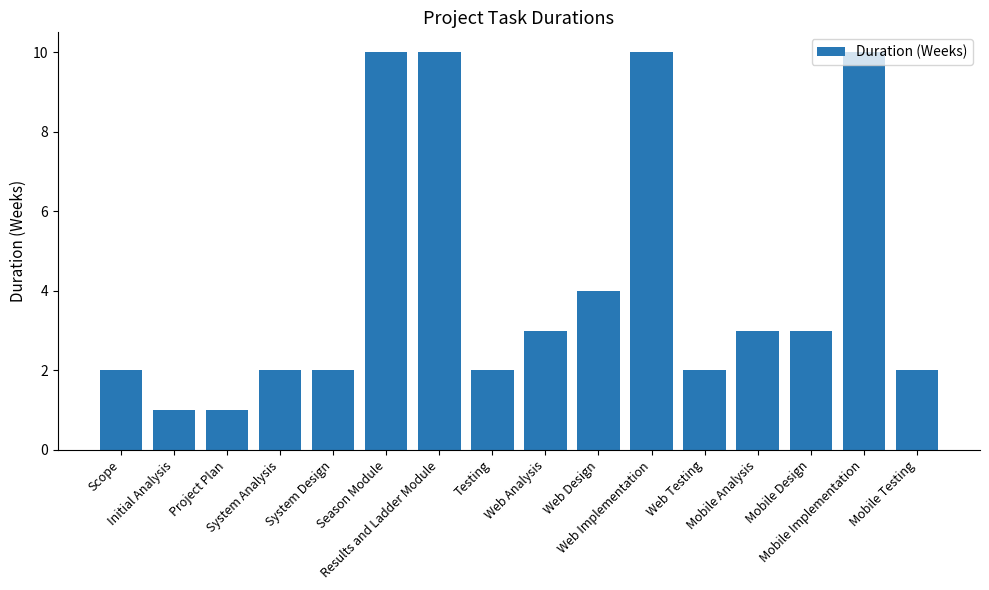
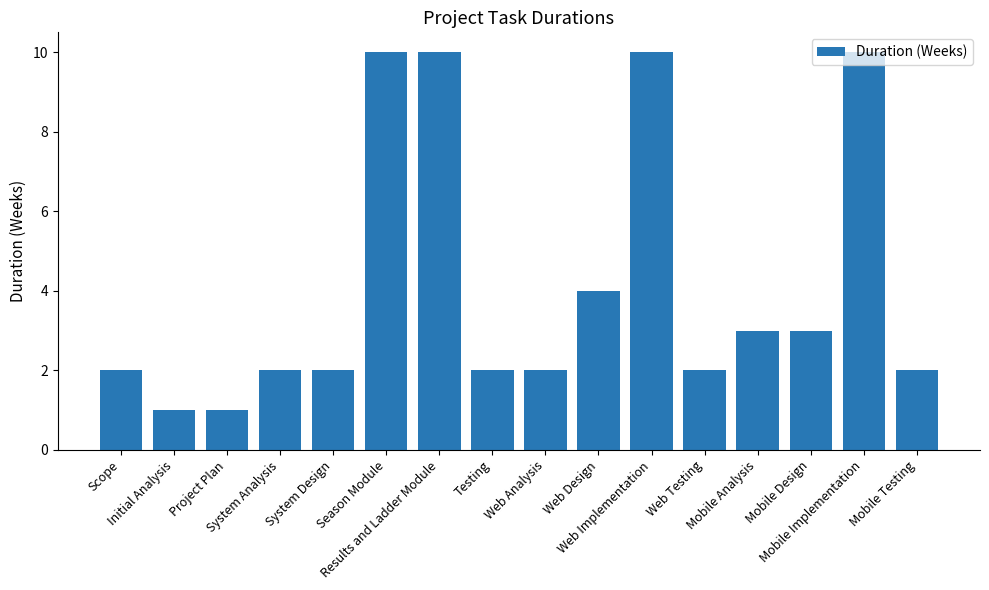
  {
    "Scope": 2,
    "Initial Analysis": 1,
    "Project Plan": 1,
    "System Analysis": 2,
    "System Design": 2,
    "Season Module": 10,
    "Results and Ladder Module": 10,
    "Testing": 2,
-   "Web Analysis": 3,
+   "Web Analysis": 2,
    "Web Design": 4,
    "Web Implementation": 10,
    "Web Testing": 2,
    "Mobile Analysis": 3,
    "Mobile Design": 3,
    "Mobile Testing": 2
  }
